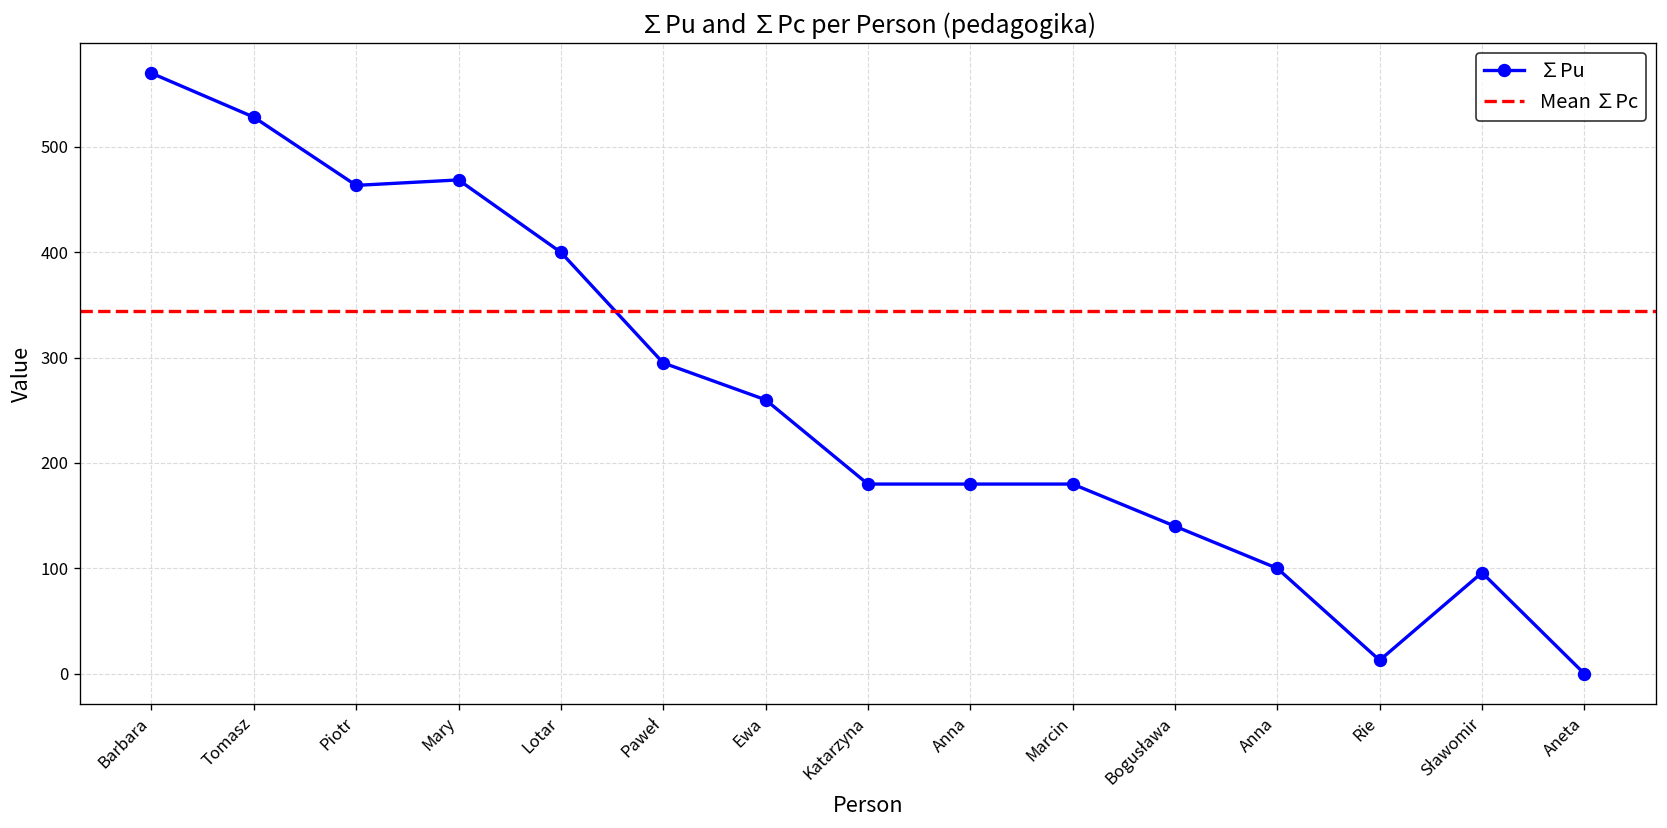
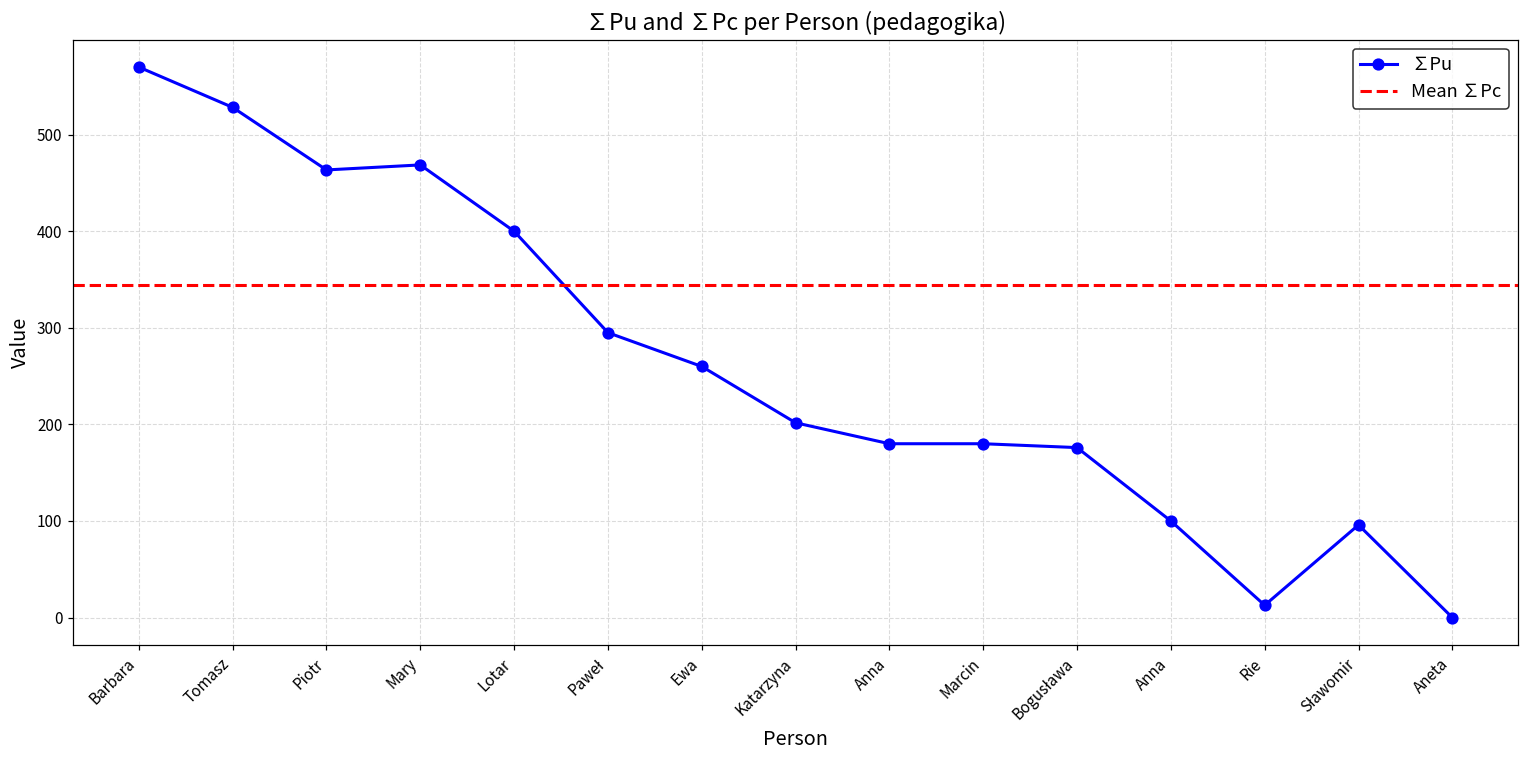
  {
    "Barbara": 570,
    "Tomasz": 530,
    "Piotr": 460,
    "Mary": 470,
    "Lotar": 400,
    "Paweł": 290,
    "Ewa": 260,
-   "Katarzyna": 180,
+   "Katarzyna": 200,
    "Marcin": 180,
-   "Bogusława": 140,
+   "Bogusława": 180,
    "Rie": 10,
    "Sławomir": 100,
    "Aneta": 0
  }
